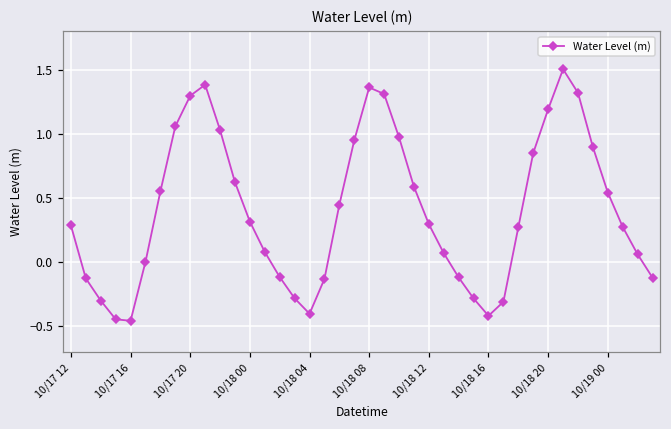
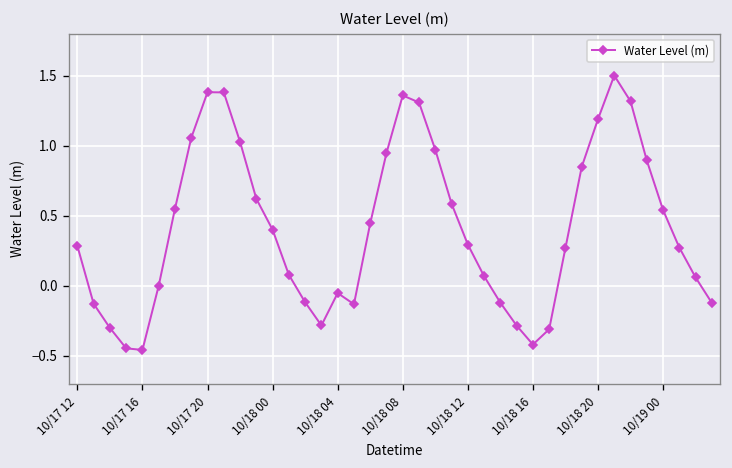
  {
    "10/17 12": 0.28,
    "10/17 16": -0.46,
-   "10/17 20": 1.30,
-   "10/18 00": 0.32,
-   "10/18 04": -0.40,
+   "10/17 20": 1.38,
+   "10/18 00": 0.40,
+   "10/18 04": -0.05,
    "10/18 08": 1.36,
    "10/18 12": 0.30,
    "10/18 16": -0.42,
    "10/18 20": 1.19,
    "10/19 00": 0.54
  }
